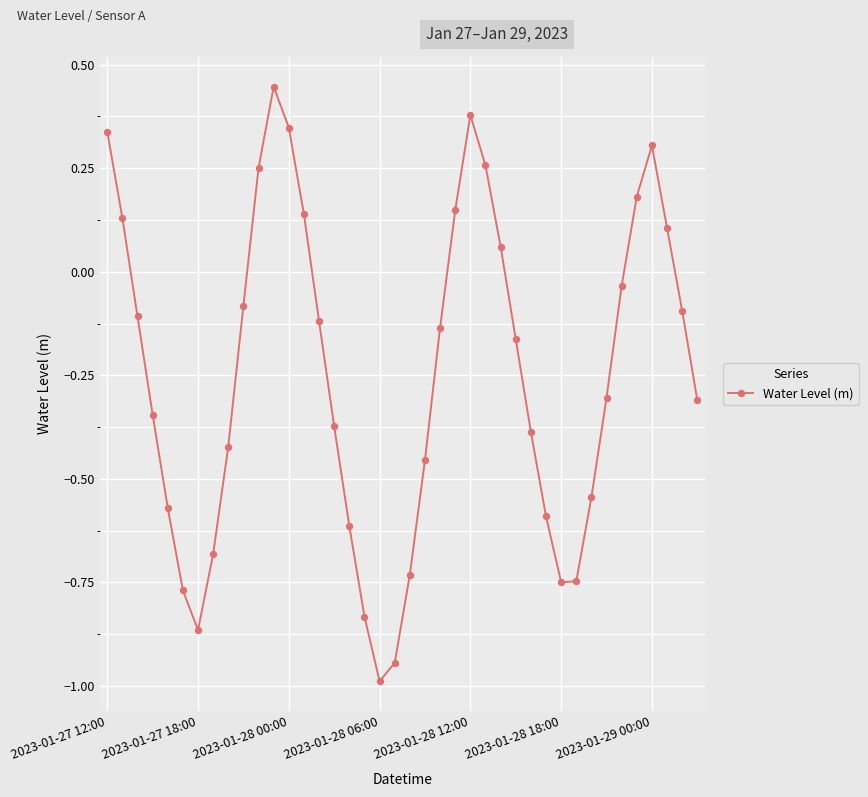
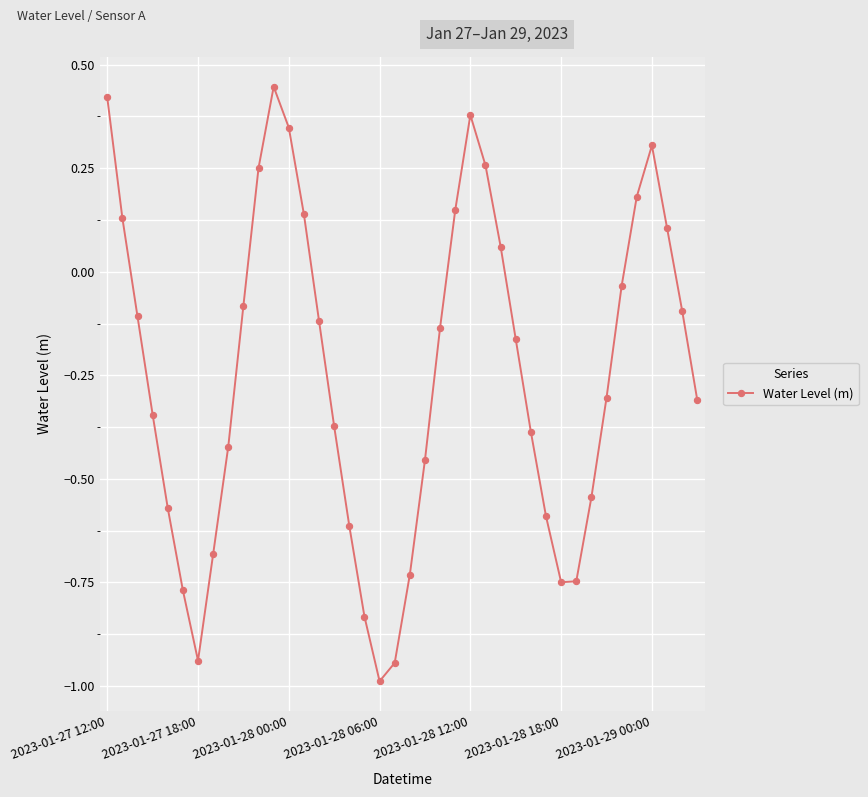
  {
-   "2023-01-27 12:00": 0.34,
-   "2023-01-27 18:00": -0.86,
+   "2023-01-27 12:00": 0.42,
+   "2023-01-27 18:00": -0.94,
    "2023-01-28 00:00": 0.35,
    "2023-01-28 06:00": -0.99,
    "2023-01-28 12:00": 0.38,
    "2023-01-28 18:00": -0.75,
    "2023-01-29 00:00": 0.30
  }
